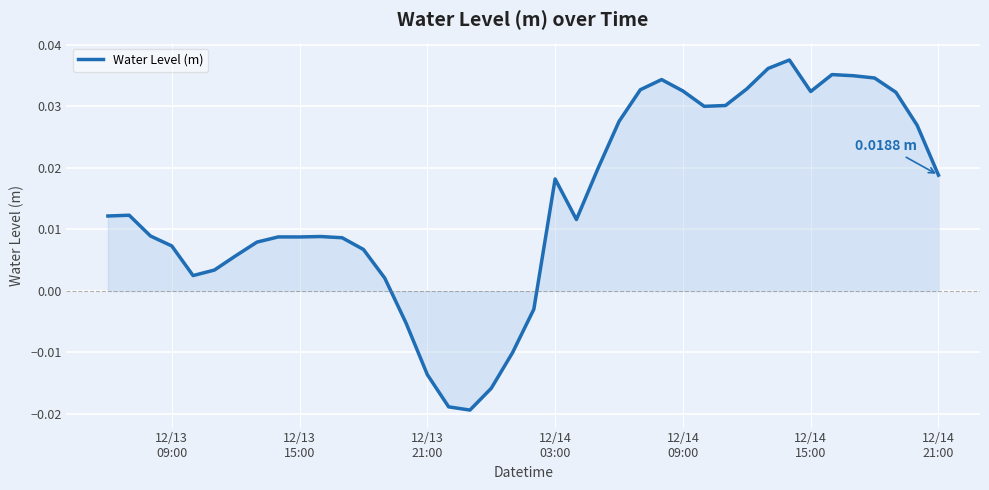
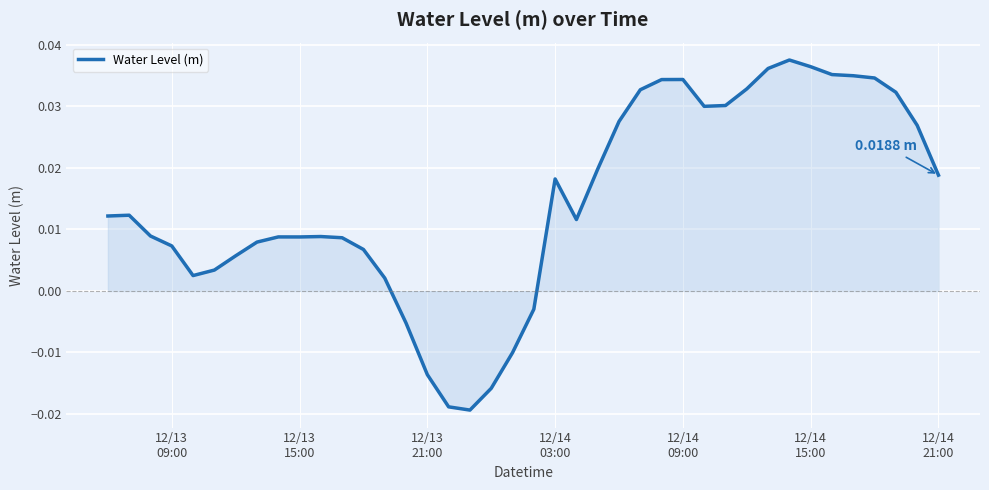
  {
    "Water Level (m)": {
      "12/13 21:00": -0.014,
-     "12/14 09:00": 0.032,
-     "12/14 15:00": 0.032
+     "12/14 09:00": 0.034,
+     "12/14 15:00": 0.036
    }
  }
